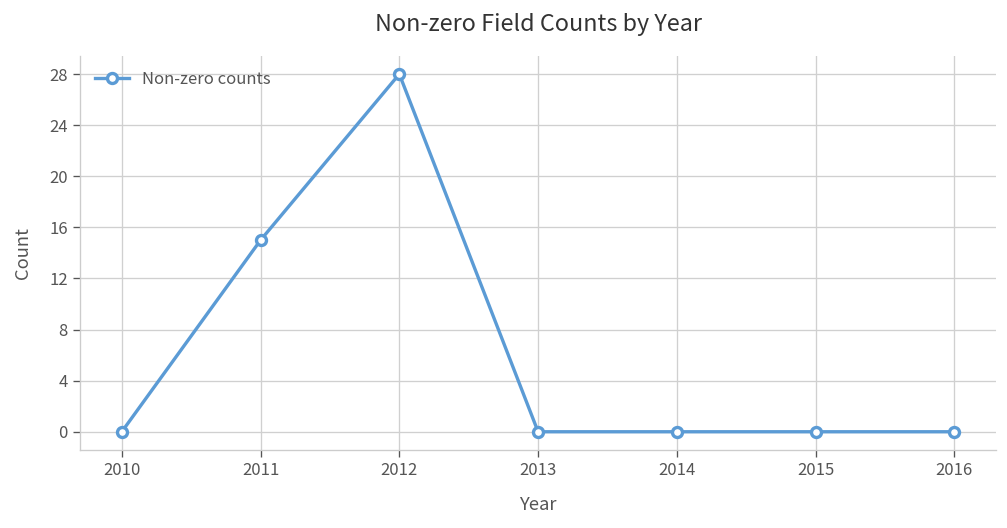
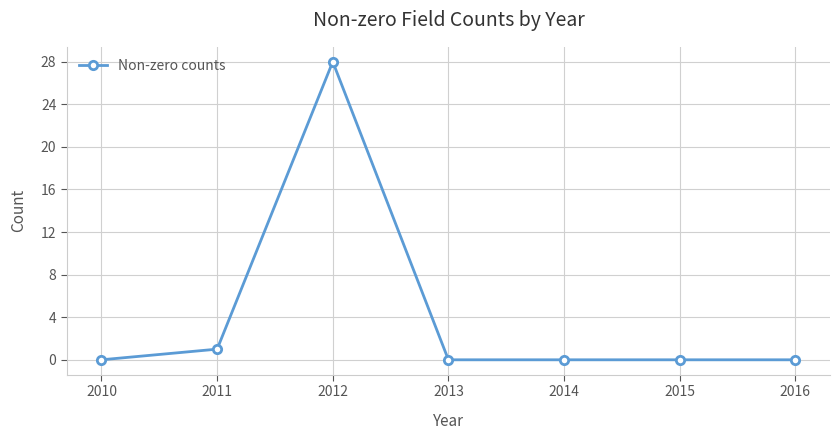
  {
    "2010": 0,
-   "2011": 15,
+   "2011": 1,
    "2012": 28,
    "2013": 0,
    "2014": 0,
    "2015": 0,
    "2016": 0
  }
